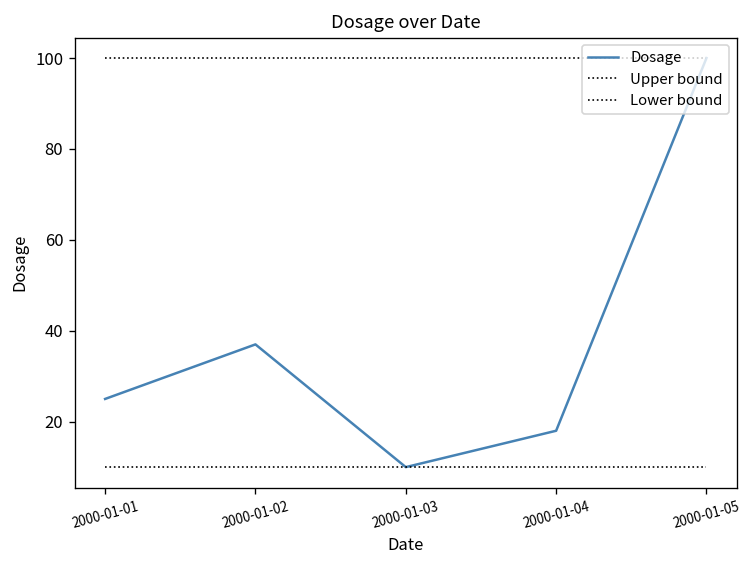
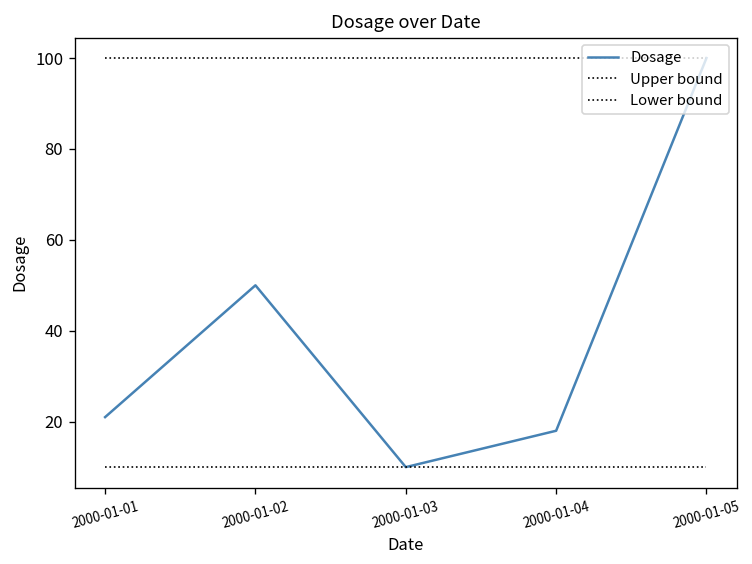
  {
    "Dosage": {
-     "2000-01-01": 25,
-     "2000-01-02": 37,
+     "2000-01-01": 21,
+     "2000-01-02": 50,
      "2000-01-04": 18
    }
  }
